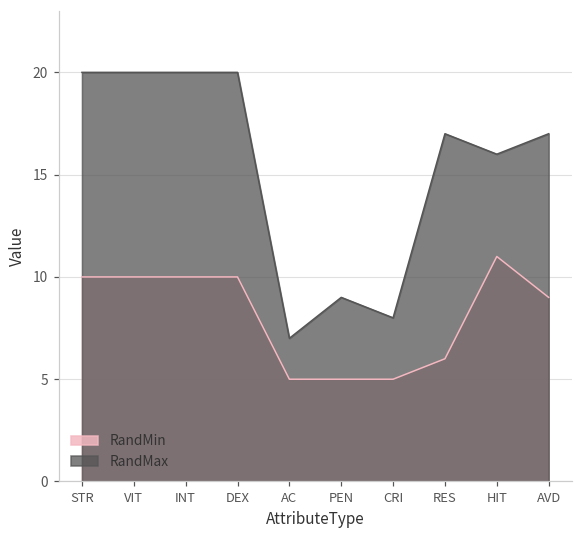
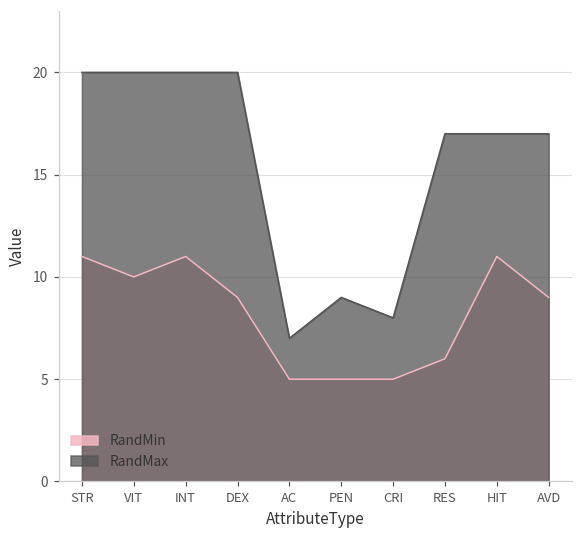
  {
    "RandMin": {
-     "STR": 10,
+     "STR": 11,
      "VIT": 10,
-     "INT": 10,
-     "DEX": 10,
+     "INT": 11,
+     "DEX": 9,
      "AC": 5,
      "PEN": 5,
      "CRI": 5,
      "RES": 6,
      "HIT": 11,
      "AVD": 9
    },
    "RandMax": {
      "STR": 20,
      "VIT": 20,
      "INT": 20,
      "DEX": 20,
      "AC": 7,
      "PEN": 9,
      "CRI": 8,
      "RES": 17,
-     "HIT": 16,
+     "HIT": 17,
      "AVD": 17
    }
  }
